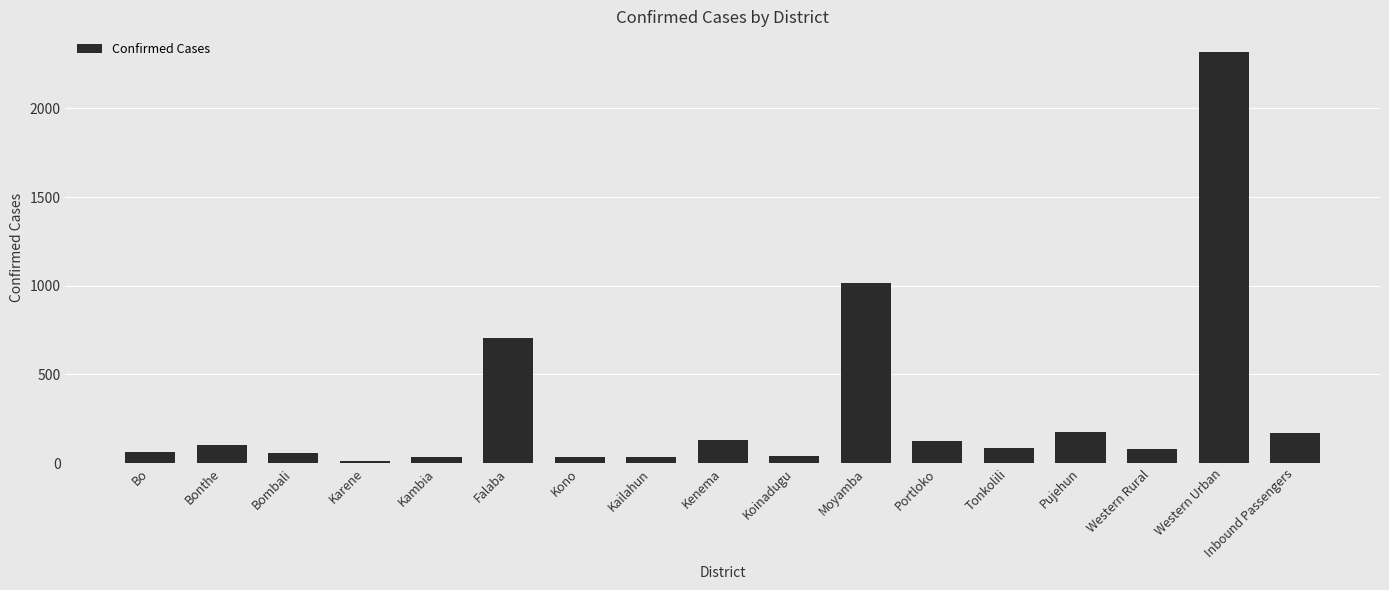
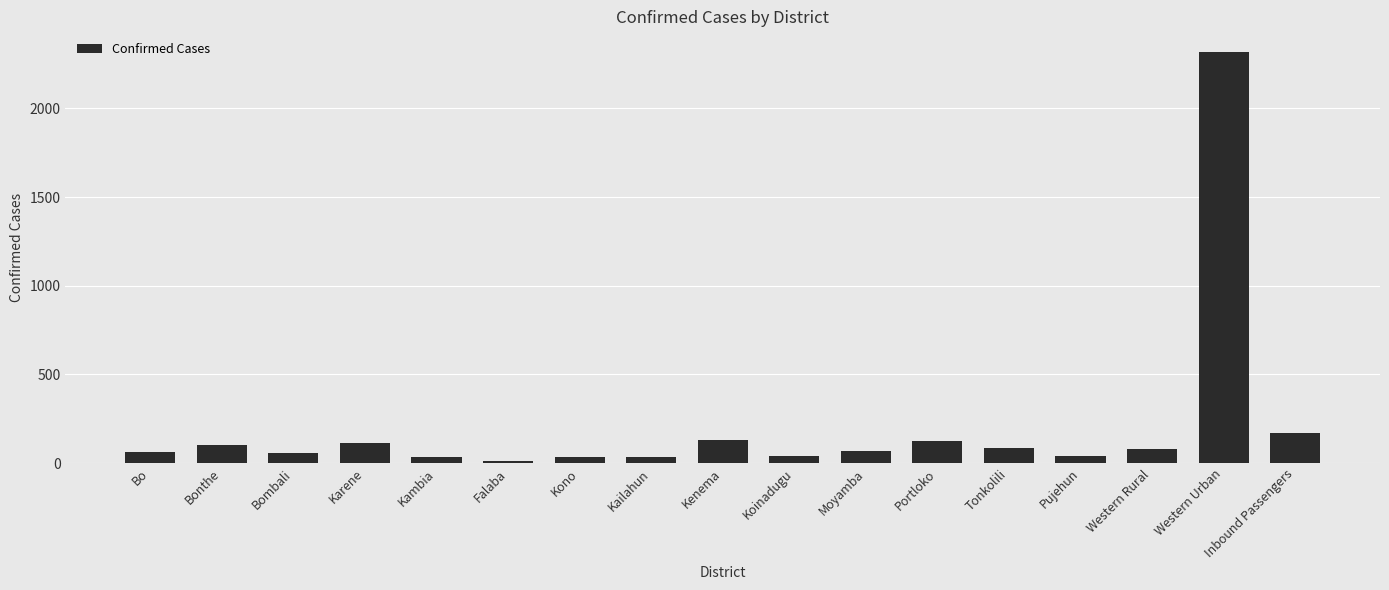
  {
    "Bo": 60,
    "Bonthe": 100,
    "Bombali": 60,
-   "Karene": 10,
+   "Karene": 120,
    "Kambia": 30,
-   "Falaba": 700,
+   "Falaba": 10,
    "Kono": 40,
    "Kailahun": 40,
    "Kenema": 130,
    "Koinadugu": 40,
-   "Moyamba": 1020,
+   "Moyamba": 70,
    "Portloko": 130,
    "Tonkolili": 90,
-   "Pujehun": 170,
+   "Pujehun": 40,
    "Western Rural": 80,
    "Western Urban": 2320,
    "Inbound Passengers": 170
  }
